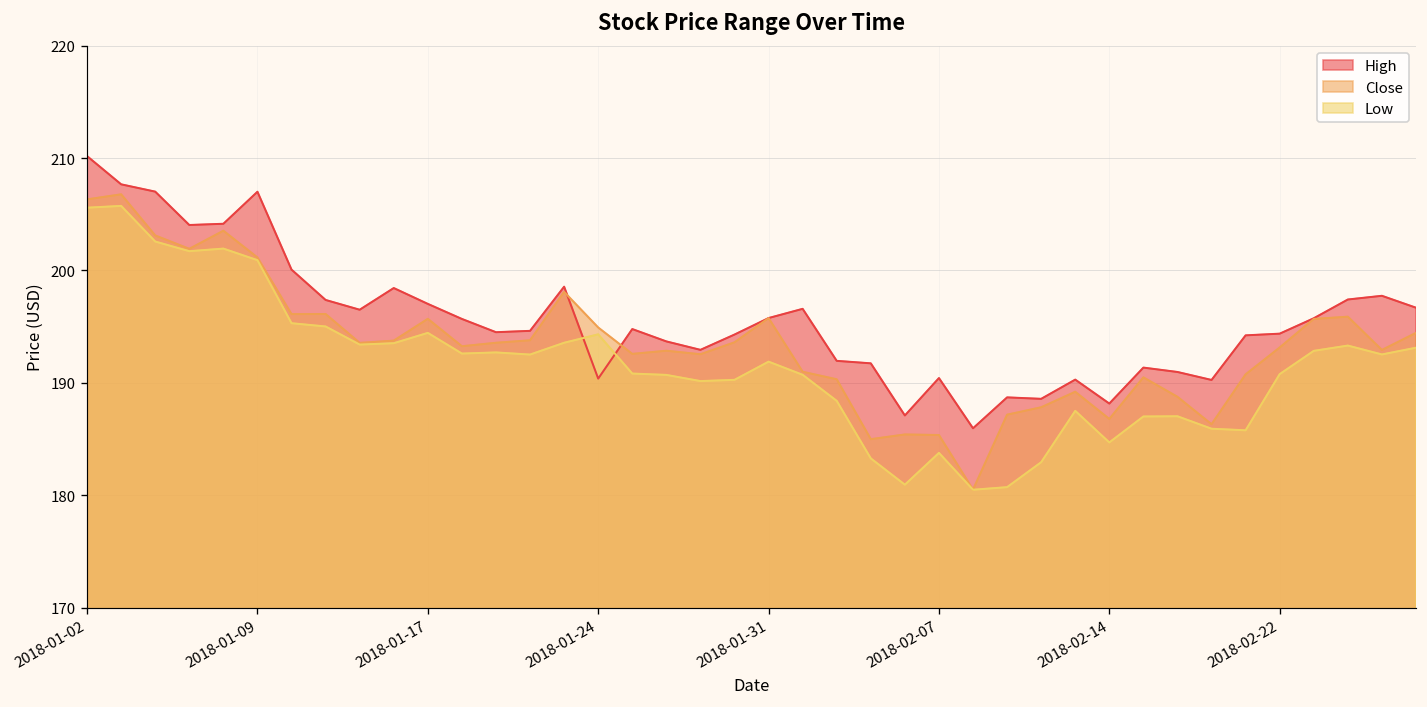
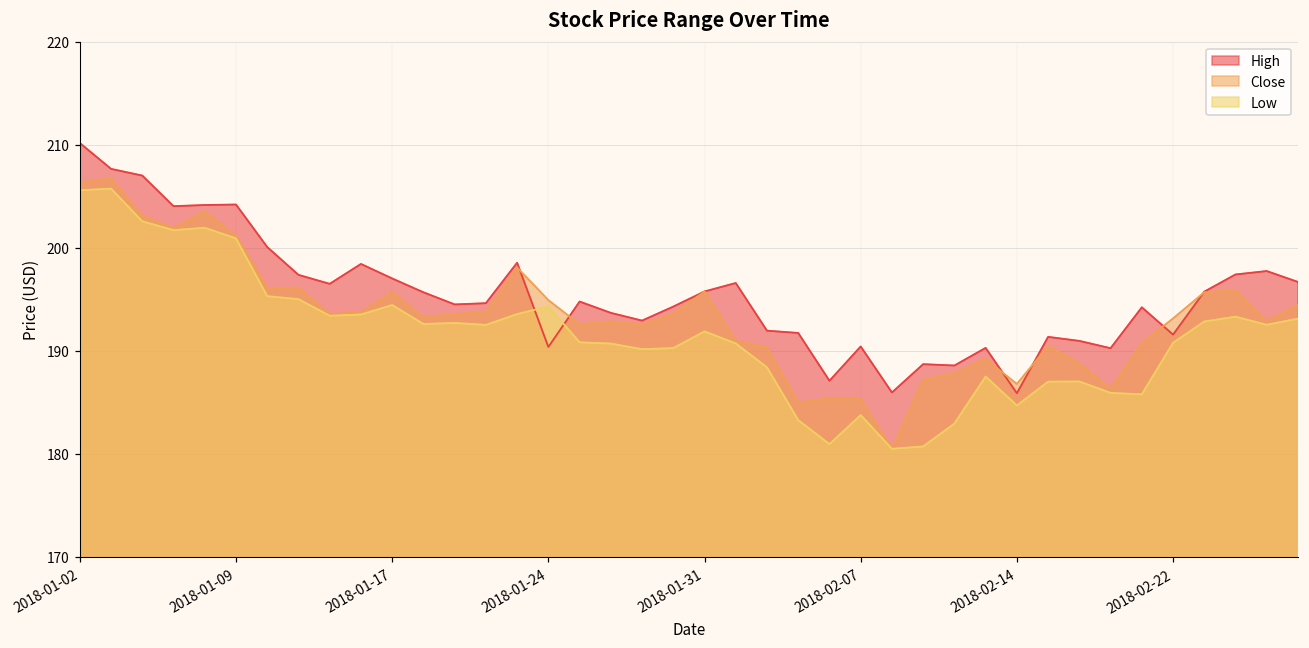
  {
    "High": {
      "2018-01-02": 210,
-     "2018-01-09": 207,
+     "2018-01-09": 204,
      "2018-01-17": 197,
      "2018-01-24": 190,
      "2018-02-07": 190,
-     "2018-02-14": 188,
-     "2018-02-22": 194
+     "2018-02-14": 186,
+     "2018-02-22": 192
    }
  }
